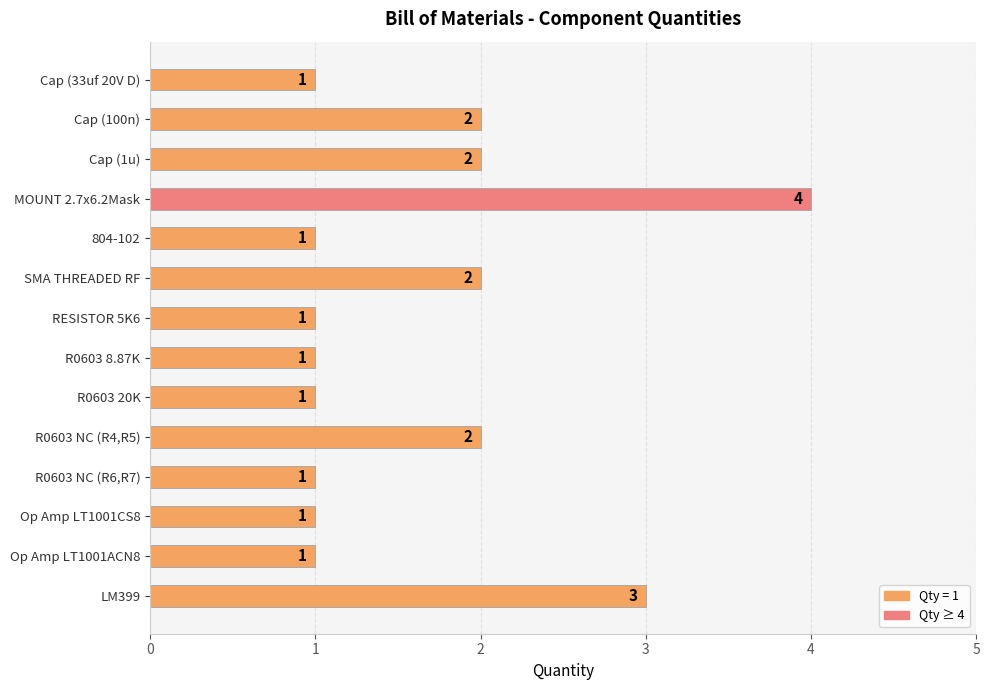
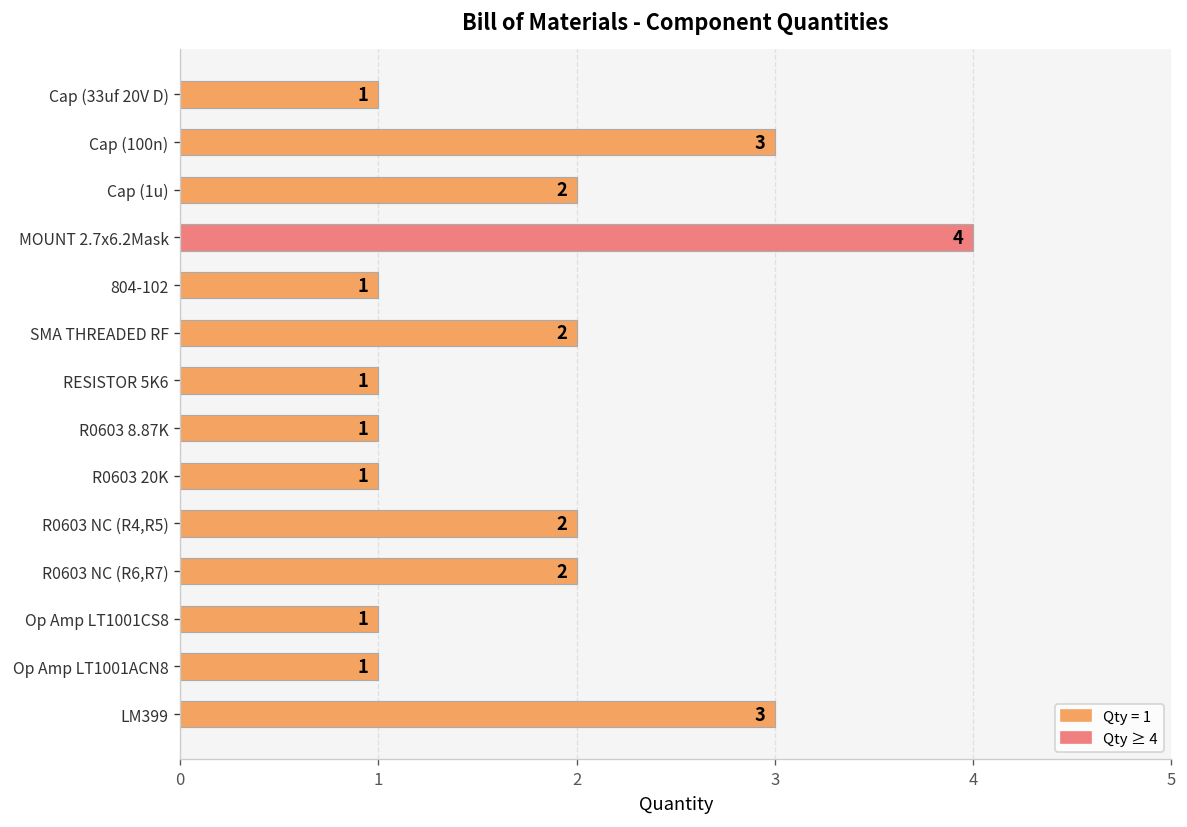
  {
    "Cap (33uf 20V D)": 1,
-   "Cap (100n)": 2,
+   "Cap (100n)": 3,
    "Cap (1u)": 2,
    "MOUNT 2.7x6.2Mask": 4,
    "804-102": 1,
    "SMA THREADED RF": 2,
    "RESISTOR 5K6": 1,
    "R0603 8.87K": 1,
    "R0603 20K": 1,
    "R0603 NC (R4,R5)": 2,
-   "R0603 NC (R6,R7)": 1,
+   "R0603 NC (R6,R7)": 2,
    "Op Amp LT1001CS8": 1,
    "Op Amp LT1001ACN8": 1,
    "LM399": 3
  }
